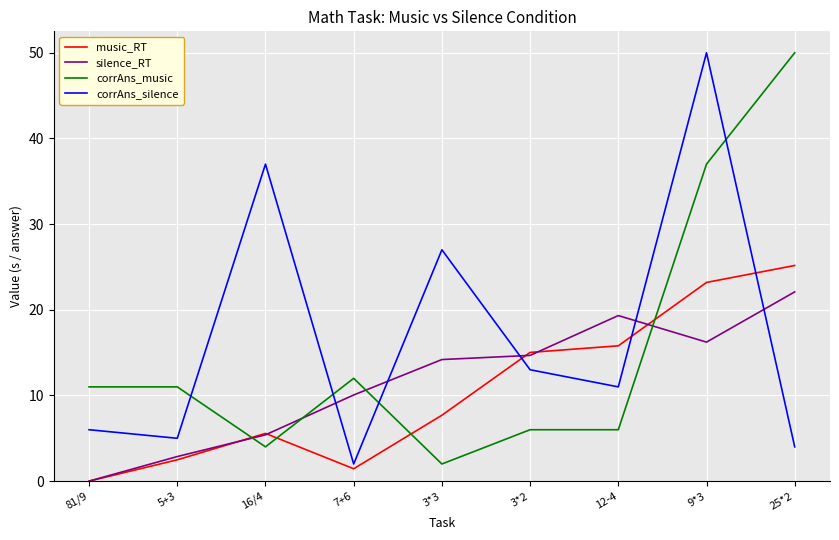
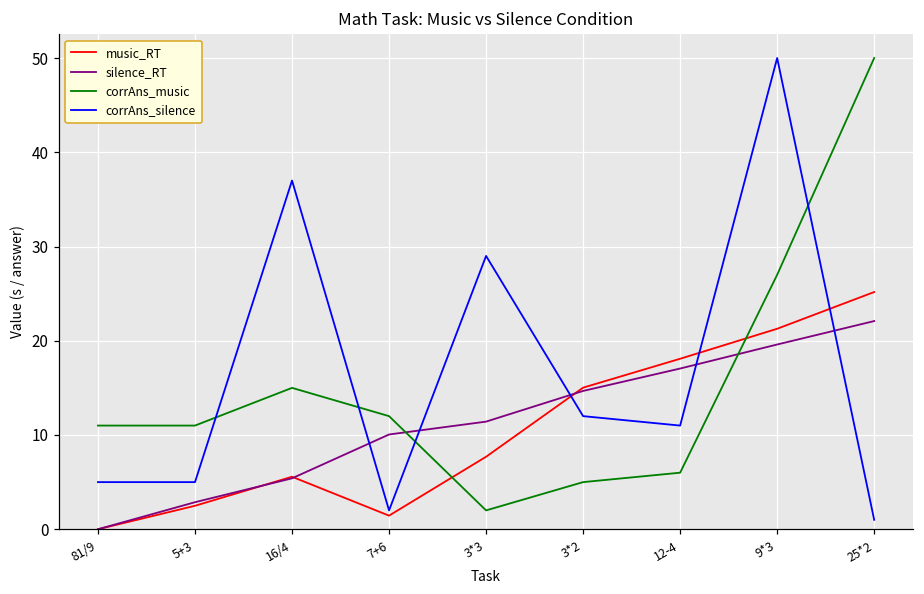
  {
    "music_RT": {
      "5+3": 2,
      "7+6": 1,
      "3*3": 8,
      "3*2": 15,
-     "12-4": 16,
-     "9*3": 23,
+     "12-4": 18,
+     "9*3": 21,
      "25*2": 25
    },
    "silence_RT": {
      "5+3": 3,
      "7+6": 10,
-     "3*3": 14,
+     "3*3": 11,
      "3*2": 15,
-     "12-4": 19,
-     "9*3": 16,
+     "12-4": 17,
+     "9*3": 20,
      "25*2": 22
    },
    "corrAns_music": {
      "81/9": 11,
      "5+3": 11,
-     "16/4": 4,
+     "16/4": 15,
      "7+6": 12,
      "3*3": 2,
-     "3*2": 6,
+     "3*2": 5,
      "12-4": 6,
-     "9*3": 37,
+     "9*3": 27,
      "25*2": 50
    },
    "corrAns_silence": {
-     "81/9": 6,
+     "81/9": 5,
      "5+3": 5,
      "16/4": 37,
      "7+6": 2,
-     "3*3": 27,
-     "3*2": 13,
+     "3*3": 29,
+     "3*2": 12,
      "12-4": 11,
      "9*3": 50,
-     "25*2": 4
+     "25*2": 1
    }
  }
